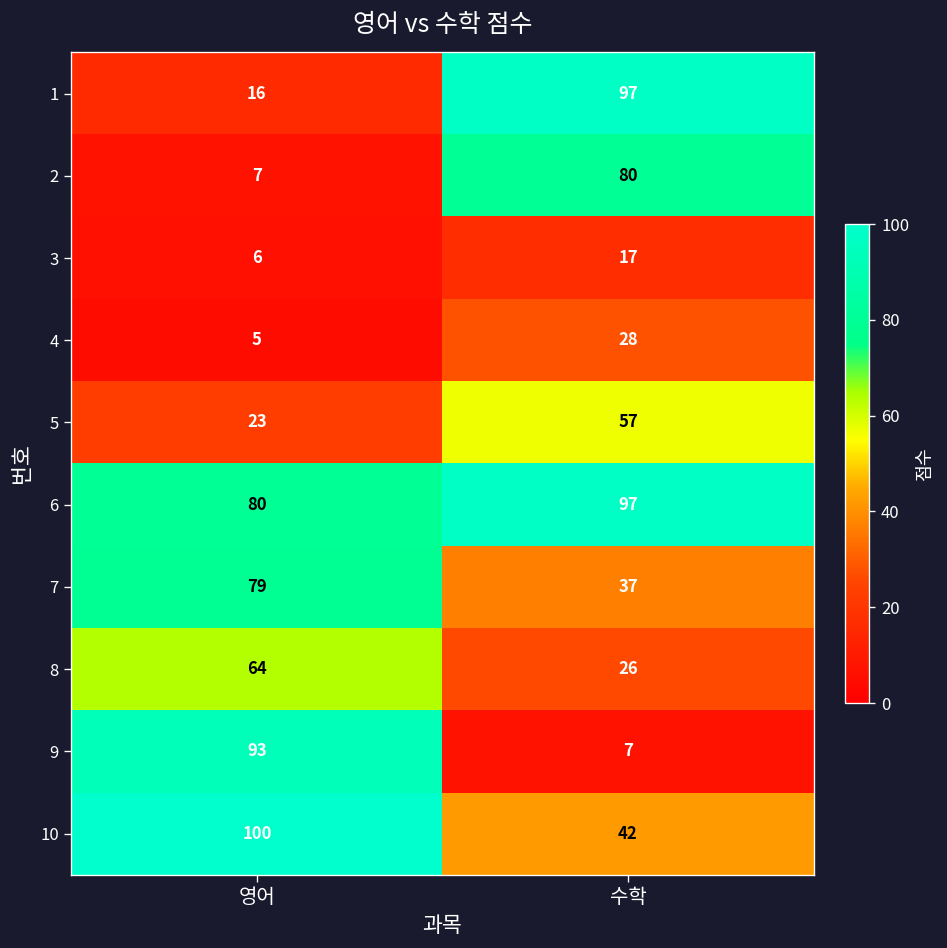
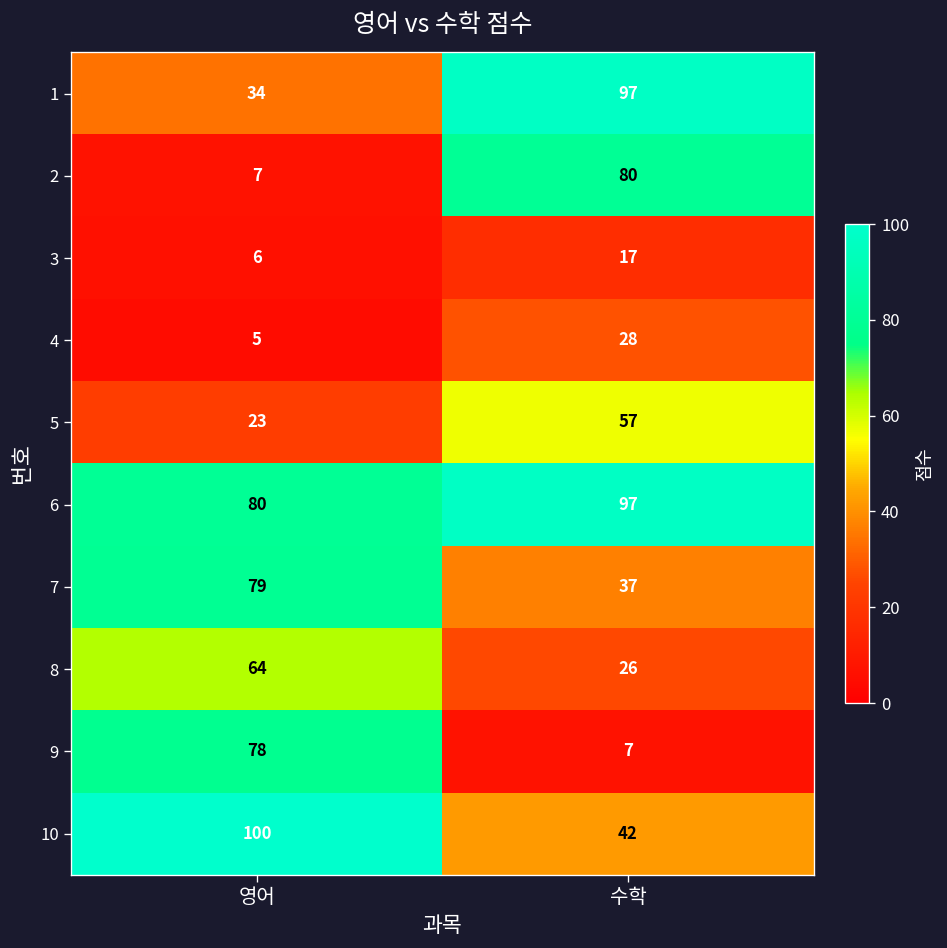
  {
    "1": {
-     "영어": 16,
+     "영어": 34,
      "수학": 97
    },
    "2": {
      "영어": 7,
      "수학": 80
    },
    "3": {
      "영어": 6,
      "수학": 17
    },
    "4": {
      "영어": 5,
      "수학": 28
    },
    "5": {
      "영어": 23,
      "수학": 57
    },
    "6": {
      "영어": 80,
      "수학": 97
    },
    "7": {
      "영어": 79,
      "수학": 37
    },
    "8": {
      "영어": 64,
      "수학": 26
    },
    "9": {
-     "영어": 93,
+     "영어": 78,
      "수학": 7
    },
    "10": {
      "영어": 100,
      "수학": 42
    }
  }
